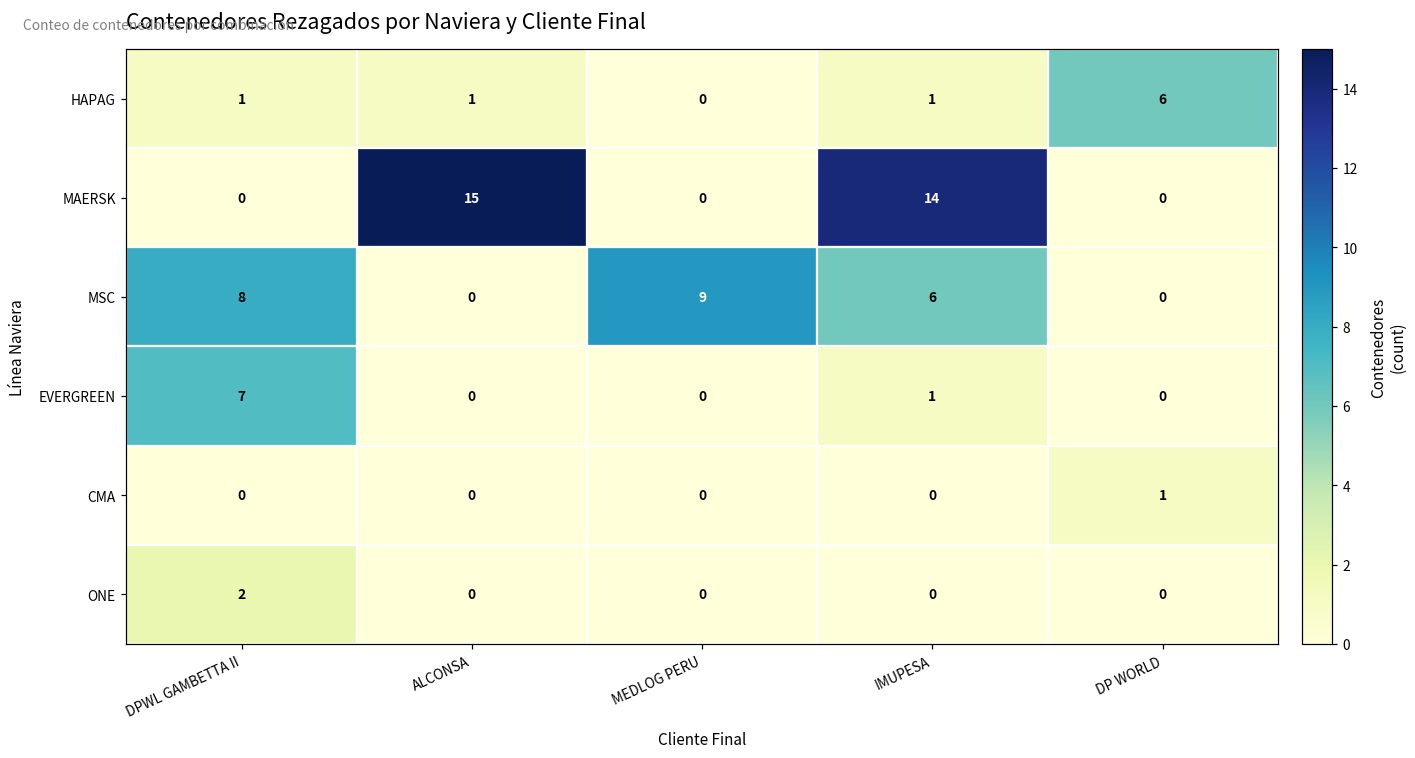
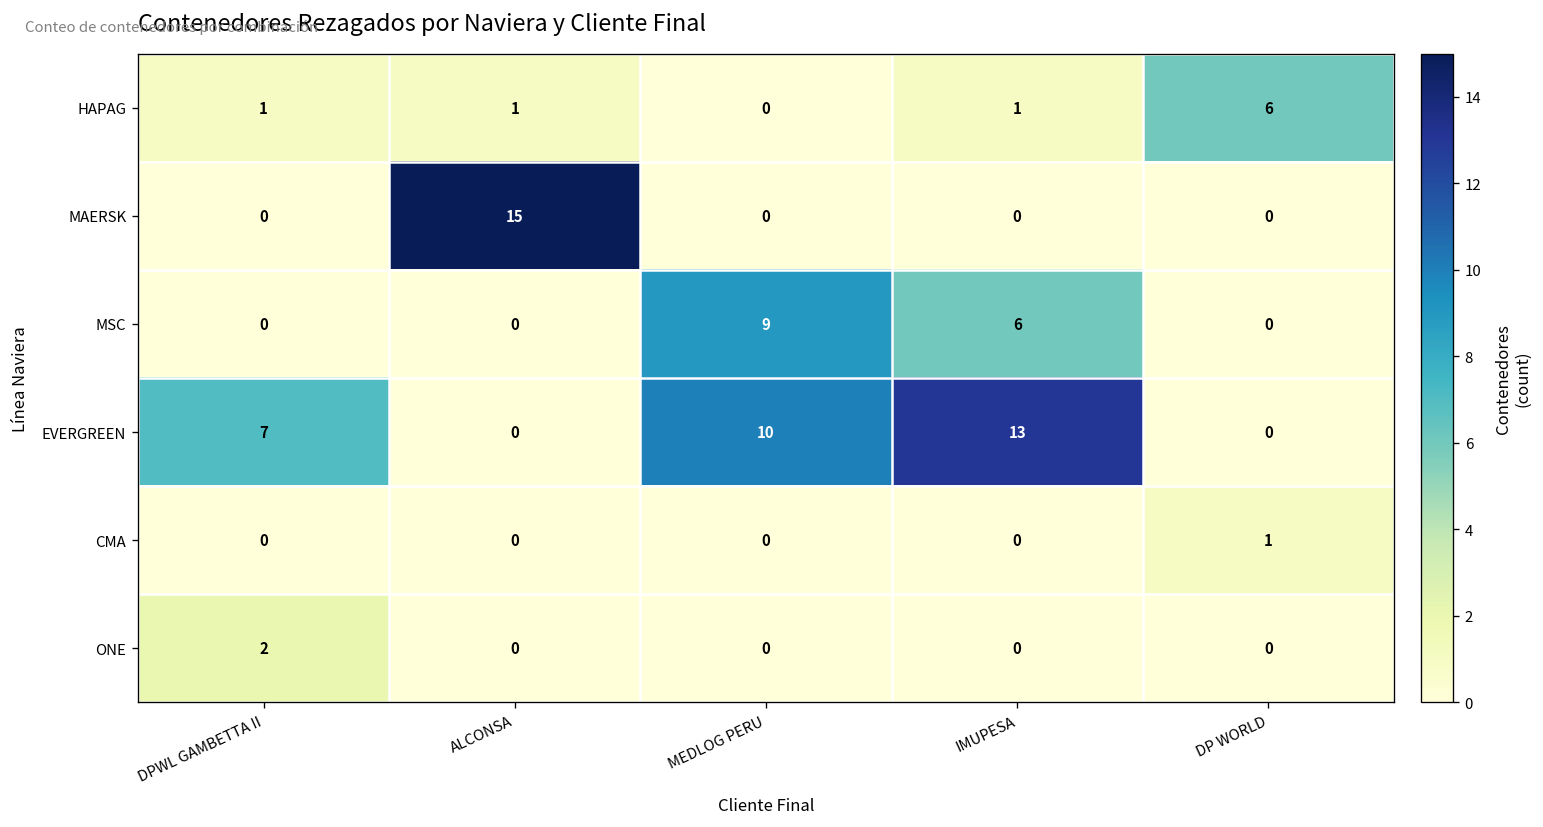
  {
    "HAPAG": {
      "DPWL GAMBETTA II": 1,
      "ALCONSA": 1,
      "MEDLOG PERU": 0,
      "IMUPESA": 1,
      "DP WORLD": 6
    },
    "MAERSK": {
      "DPWL GAMBETTA II": 0,
      "ALCONSA": 15,
      "MEDLOG PERU": 0,
-     "IMUPESA": 14,
+     "IMUPESA": 0,
      "DP WORLD": 0
    },
    "MSC": {
-     "DPWL GAMBETTA II": 8,
+     "DPWL GAMBETTA II": 0,
      "ALCONSA": 0,
      "MEDLOG PERU": 9,
      "IMUPESA": 6,
      "DP WORLD": 0
    },
    "EVERGREEN": {
      "DPWL GAMBETTA II": 7,
      "ALCONSA": 0,
-     "MEDLOG PERU": 0,
-     "IMUPESA": 1,
+     "MEDLOG PERU": 10,
+     "IMUPESA": 13,
      "DP WORLD": 0
    },
    "CMA": {
      "DPWL GAMBETTA II": 0,
      "ALCONSA": 0,
      "MEDLOG PERU": 0,
      "IMUPESA": 0,
      "DP WORLD": 1
    },
    "ONE": {
      "DPWL GAMBETTA II": 2,
      "ALCONSA": 0,
      "MEDLOG PERU": 0,
      "IMUPESA": 0,
      "DP WORLD": 0
    }
  }
